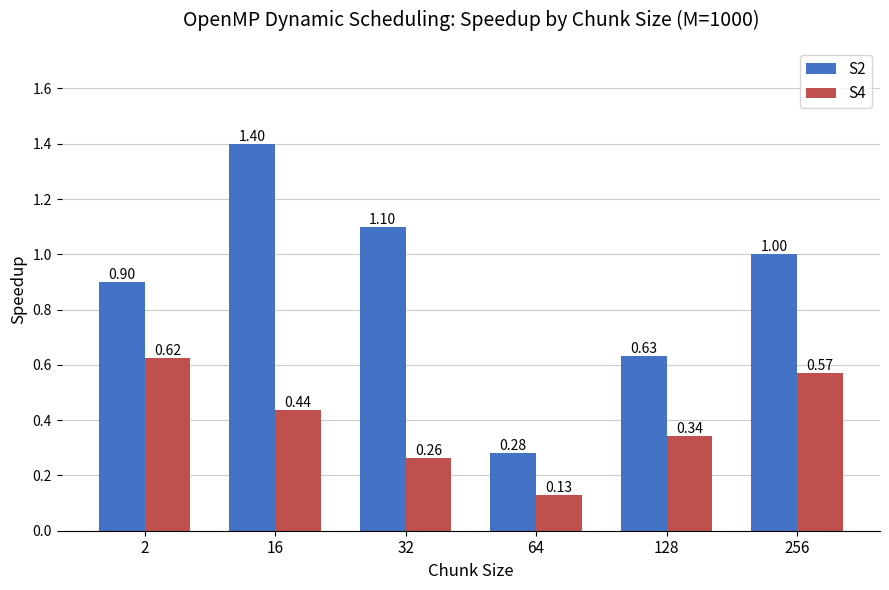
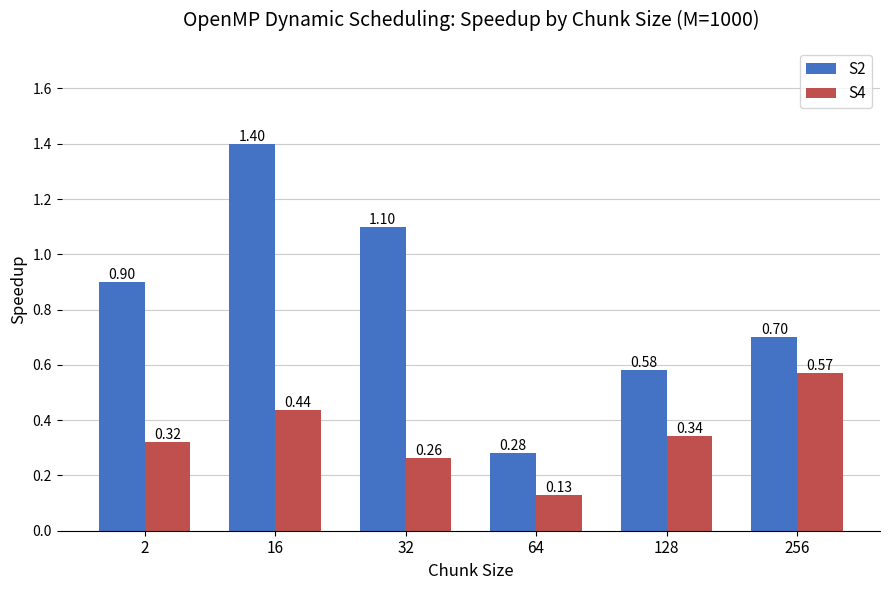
  {
    "S2": {
      "2": 0.90,
      "16": 1.40,
      "32": 1.10,
      "64": 0.28,
-     "128": 0.63,
-     "256": 1.00
+     "128": 0.58,
+     "256": 0.70
    },
    "S4": {
-     "2": 0.62,
+     "2": 0.32,
      "16": 0.44,
      "32": 0.26,
      "64": 0.13,
      "128": 0.34,
      "256": 0.57
    }
  }
